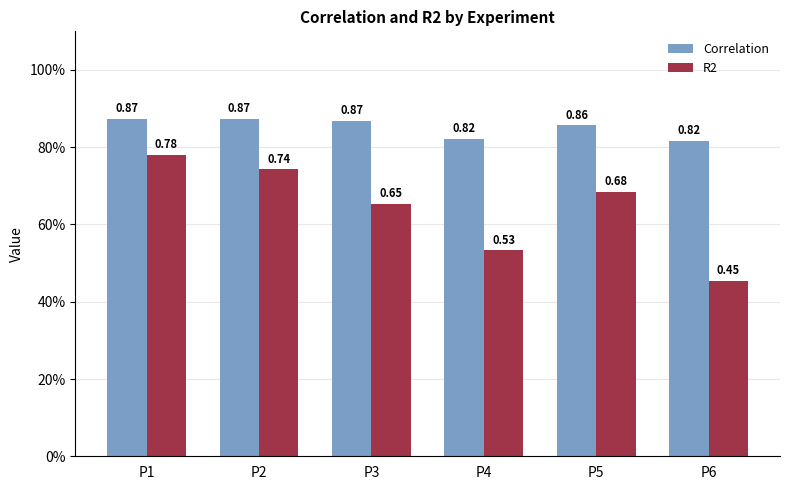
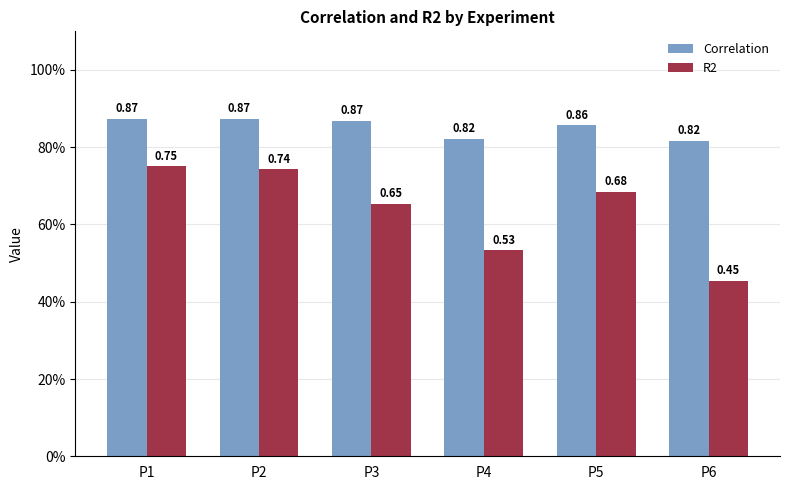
  {
    "Correlation": {
      "P1": 0.87,
      "P2": 0.87,
      "P3": 0.87,
      "P4": 0.82,
      "P5": 0.86,
      "P6": 0.82
    },
    "R2": {
-     "P1": 0.78,
+     "P1": 0.75,
      "P2": 0.74,
      "P3": 0.65,
      "P4": 0.53,
      "P5": 0.68,
      "P6": 0.45
    }
  }
